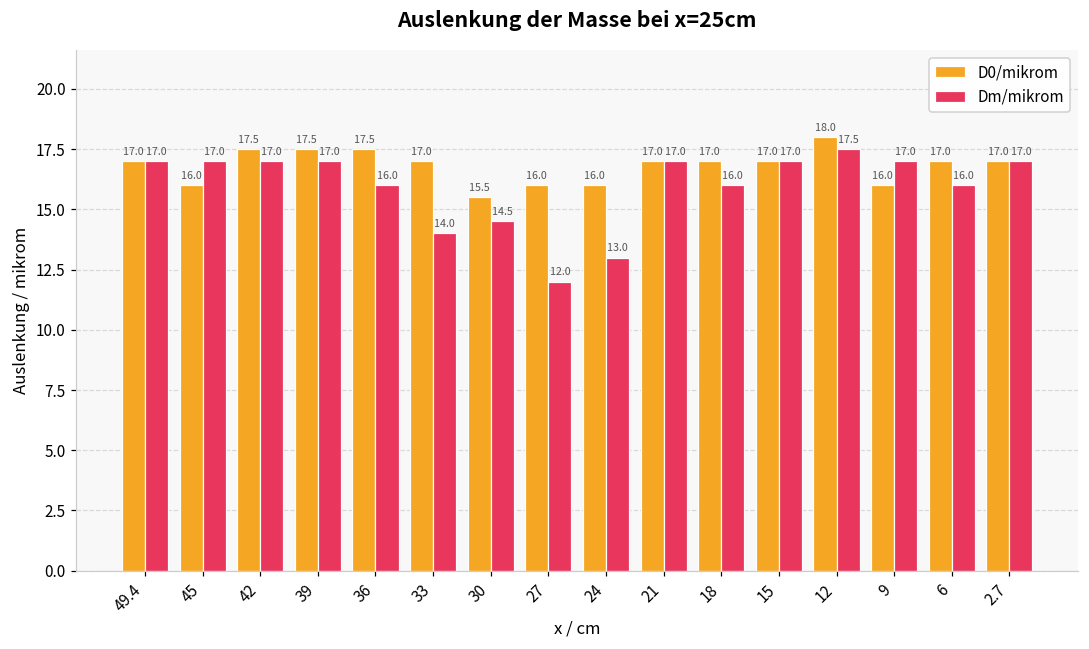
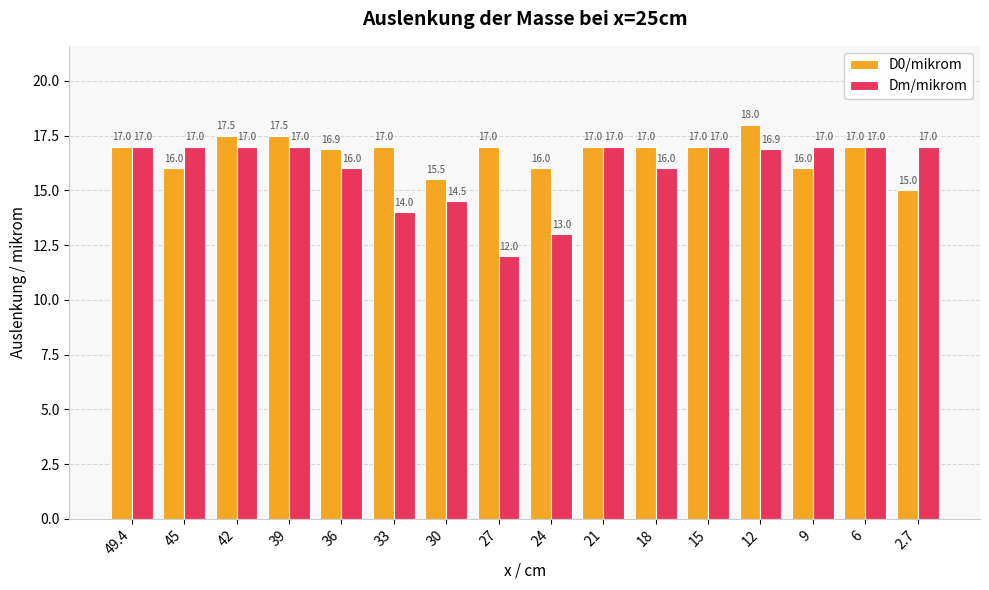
  {
    "D0/mikrom": {
      "49.4": 17.0,
      "45": 16.0,
      "42": 17.5,
      "39": 17.5,
-     "36": 17.5,
+     "36": 16.9,
      "33": 17.0,
      "30": 15.5,
-     "27": 16.0,
+     "27": 17.0,
      "24": 16.0,
      "21": 17.0,
      "18": 17.0,
      "15": 17.0,
      "12": 18.0,
      "9": 16.0,
      "6": 17.0,
-     "2.7": 17.0
+     "2.7": 15.0
    },
    "Dm/mikrom": {
      "49.4": 17.0,
      "45": 17.0,
      "42": 17.0,
      "39": 17.0,
      "36": 16.0,
      "33": 14.0,
      "30": 14.5,
      "27": 12.0,
      "24": 13.0,
      "21": 17.0,
      "18": 16.0,
      "15": 17.0,
-     "12": 17.5,
+     "12": 16.9,
      "9": 17.0,
-     "6": 16.0,
+     "6": 17.0,
      "2.7": 17.0
    }
  }
